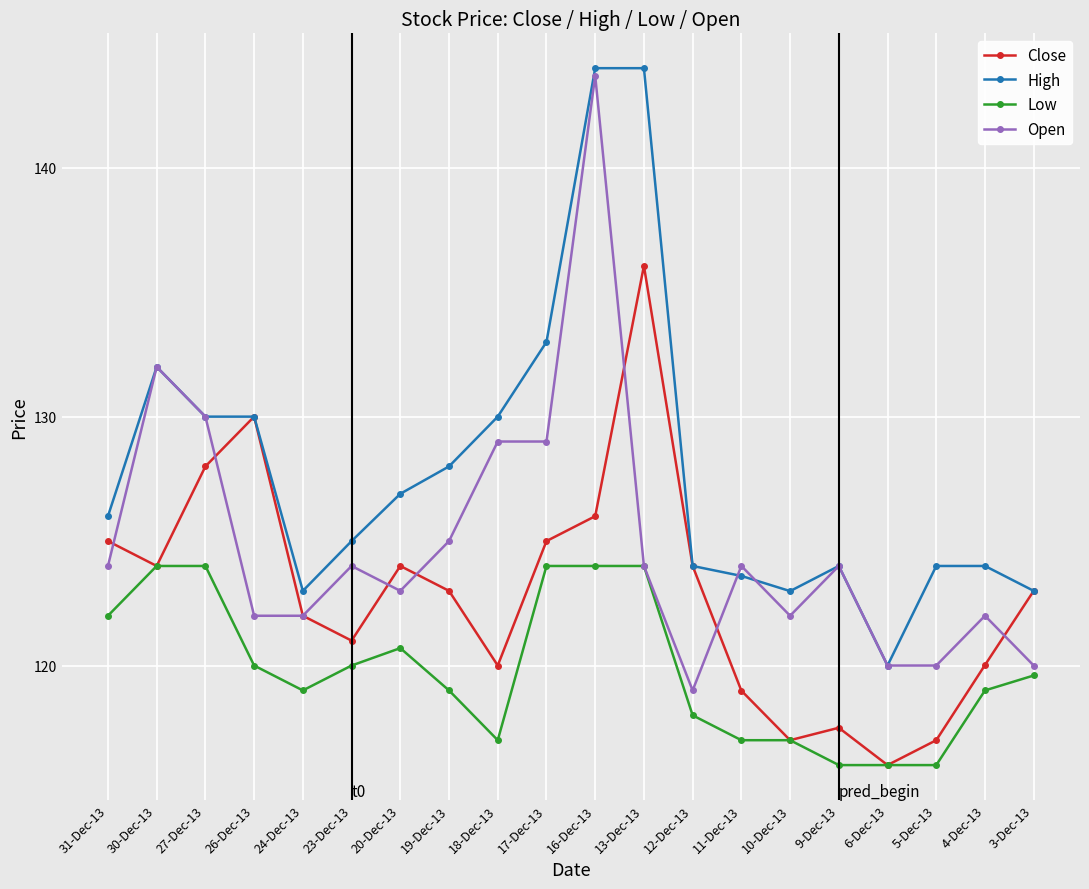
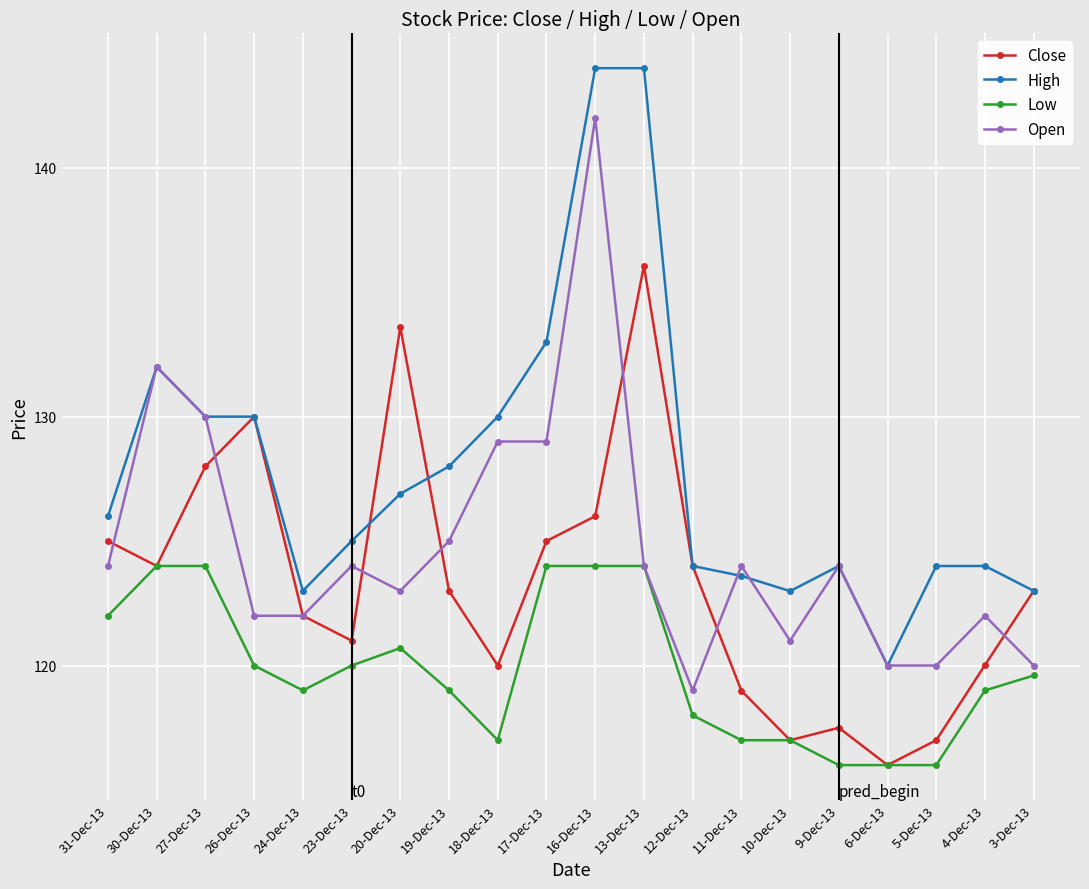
  {
    "Close": {
      "31-Dec-13": 125.0,
      "27-Dec-13": 128.0,
      "23-Dec-13": 121.0,
-     "20-Dec-13": 124.0,
+     "20-Dec-13": 133.6,
      "19-Dec-13": 123.0,
      "18-Dec-13": 120.0,
      "17-Dec-13": 125.0,
      "16-Dec-13": 126.0,
      "13-Dec-13": 136.1,
      "11-Dec-13": 119.0,
      "9-Dec-13": 117.5,
      "5-Dec-13": 117.0,
      "4-Dec-13": 120.0
    },
    "High": {
      "31-Dec-13": 126.0,
      "24-Dec-13": 123.0,
      "23-Dec-13": 125.0,
      "20-Dec-13": 126.9,
      "19-Dec-13": 128.0,
      "18-Dec-13": 130.0,
      "17-Dec-13": 133.0,
      "16-Dec-13": 144.0,
      "13-Dec-13": 144.0,
      "11-Dec-13": 123.6,
      "10-Dec-13": 123.0,
      "5-Dec-13": 124.0,
      "4-Dec-13": 124.0
    },
    "Low": {
      "31-Dec-13": 122.0,
      "27-Dec-13": 124.0,
      "26-Dec-13": 120.0,
      "24-Dec-13": 119.0,
      "23-Dec-13": 120.0,
      "20-Dec-13": 120.7,
      "19-Dec-13": 119.0,
      "18-Dec-13": 117.0,
      "17-Dec-13": 124.0,
      "16-Dec-13": 124.0,
      "12-Dec-13": 118.0,
      "11-Dec-13": 117.0,
      "9-Dec-13": 116.0,
      "5-Dec-13": 116.0,
      "4-Dec-13": 119.0,
      "3-Dec-13": 119.6
    },
    "Open": {
      "31-Dec-13": 124.0,
      "26-Dec-13": 122.0,
      "23-Dec-13": 124.0,
      "20-Dec-13": 123.0,
      "19-Dec-13": 125.0,
      "18-Dec-13": 129.0,
      "17-Dec-13": 129.0,
-     "16-Dec-13": 143.7,
+     "16-Dec-13": 142.0,
      "12-Dec-13": 119.0,
      "11-Dec-13": 124.0,
-     "10-Dec-13": 122,
+     "10-Dec-13": 121,
      "5-Dec-13": 120.0,
      "4-Dec-13": 122.0,
      "3-Dec-13": 120.0
    }
  }
